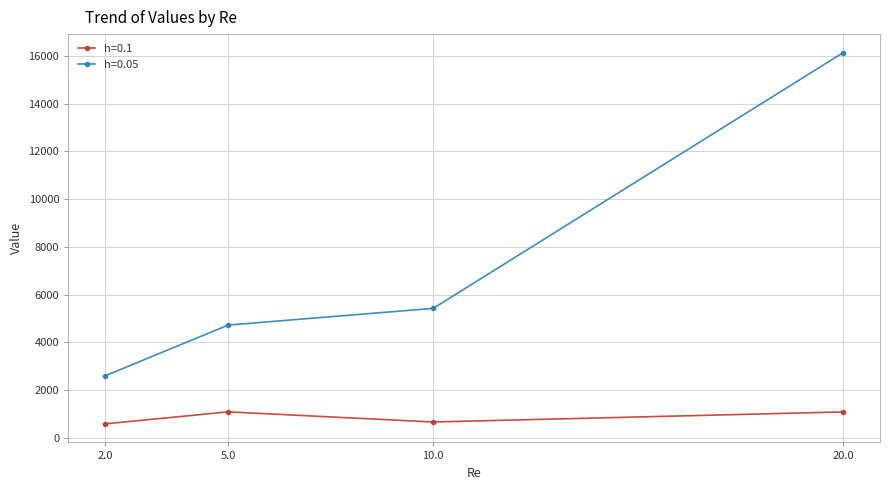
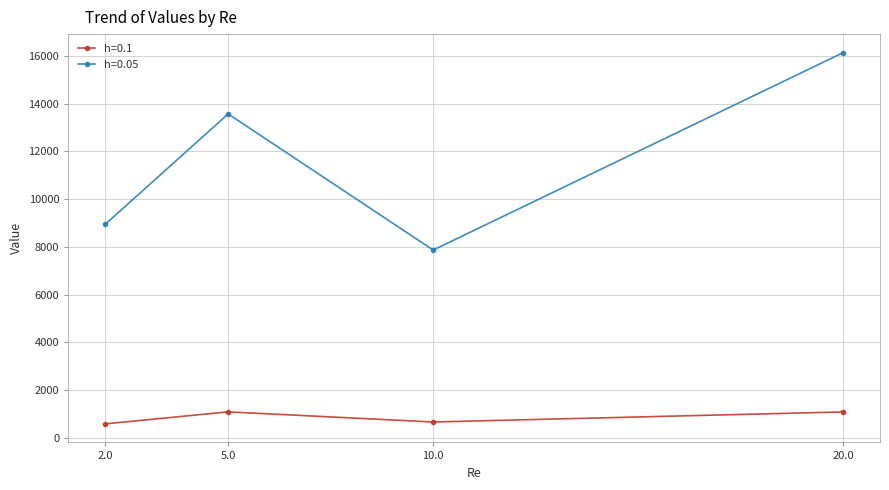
  {
    "h=0.1": {
      "2.0": 600,
      "5.0": 1100,
      "10.0": 700,
      "20.0": 1100
    },
    "h=0.05": {
-     "2.0": 2600,
-     "5.0": 4700,
-     "10.0": 5400,
+     "2.0": 8900,
+     "5.0": 13600,
+     "10.0": 7900,
      "20.0": 16100
    }
  }
